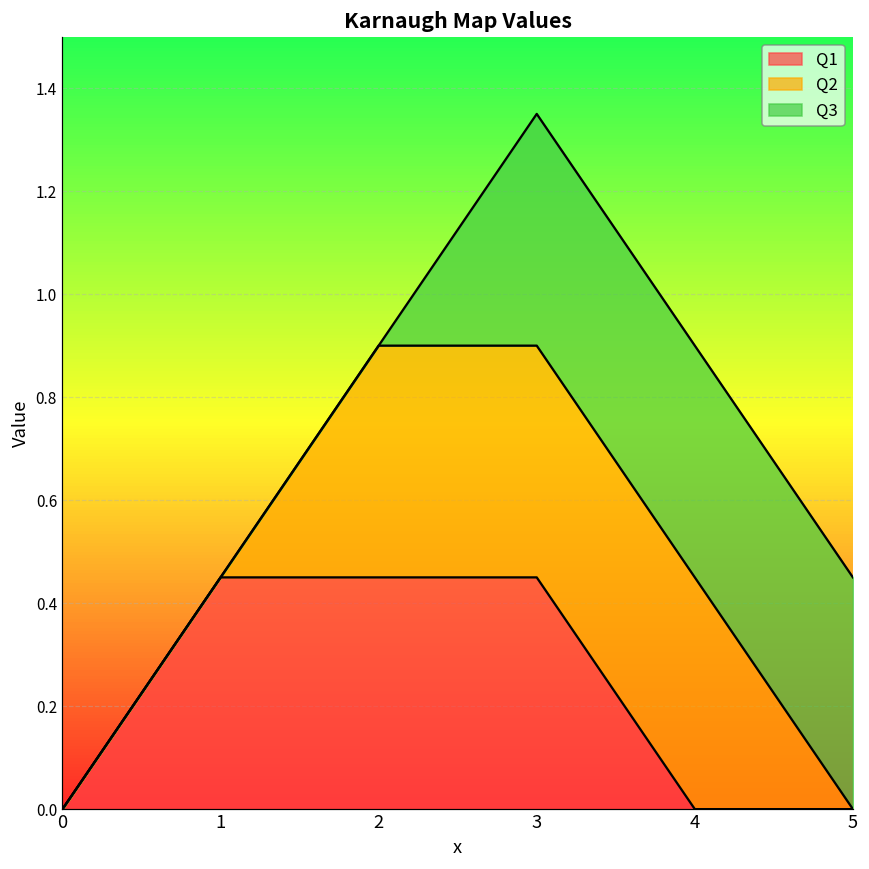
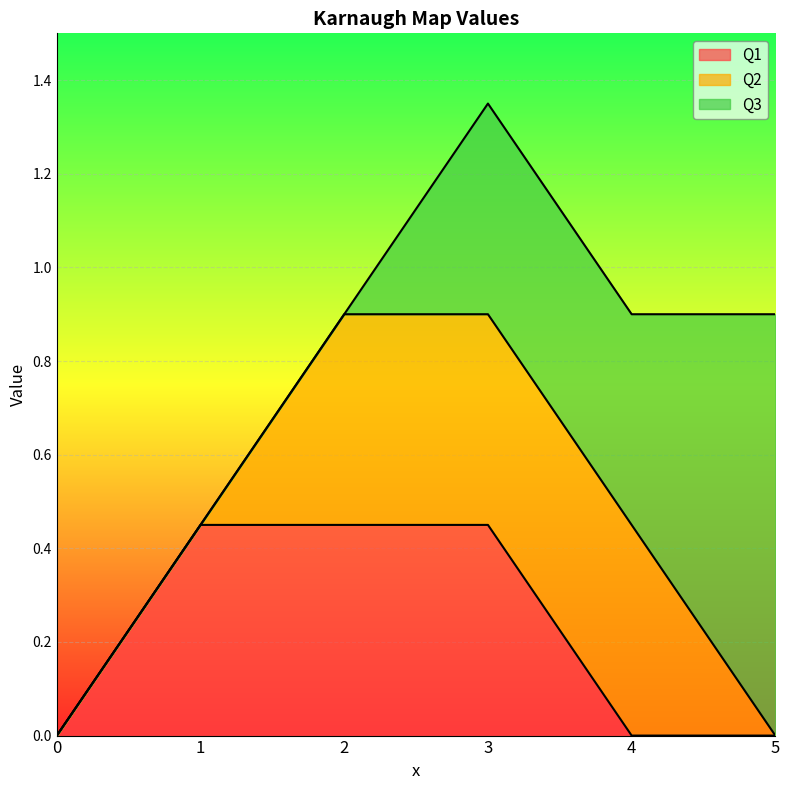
  {
    "Q1": {
      "2": 0.45,
      "3": 0.45,
      "4": 0.00
    },
    "Q2": {
      "3": 0.45,
      "4": 0.45
    },
    "Q3": {
      "3": 0.45,
      "4": 0.45,
-     "5": 0.45
+     "5": 0.90
    }
  }
